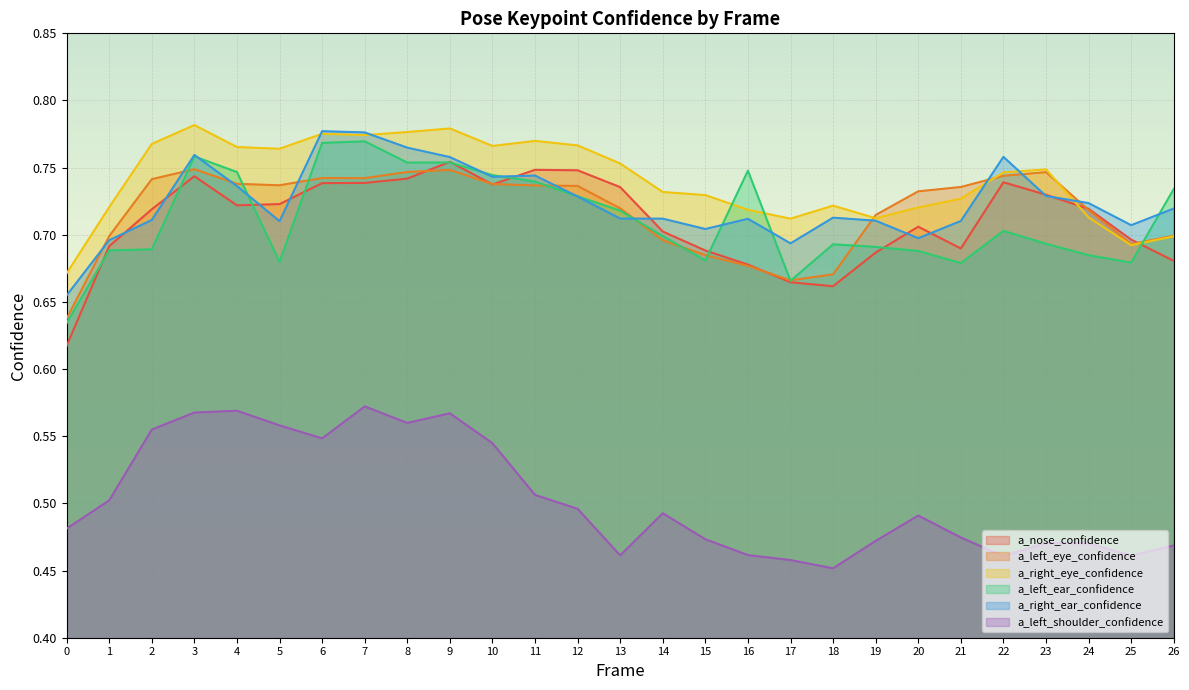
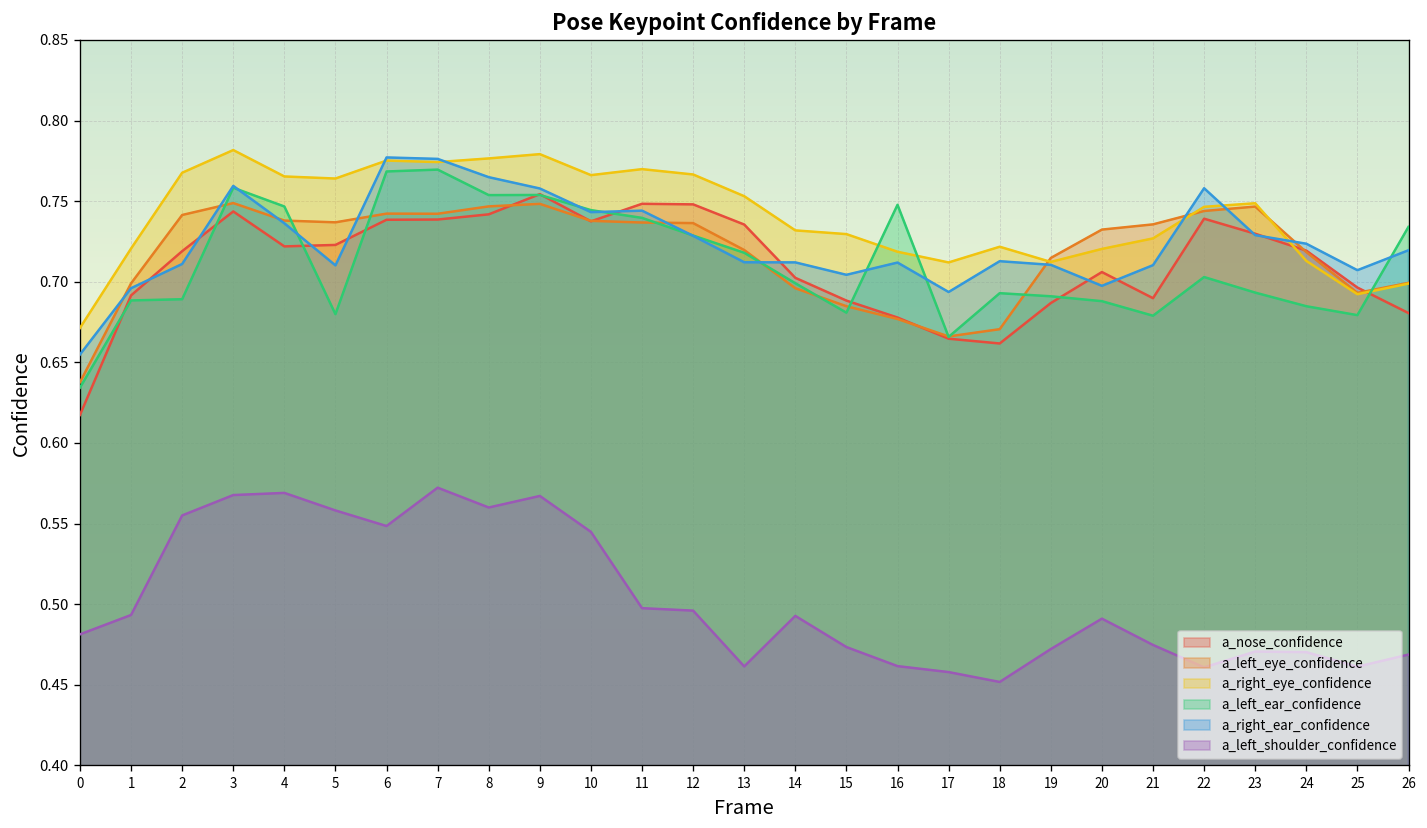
  {
    "a_left_ear_confidence": {
      "0": 0.634,
      "1": 0.688,
      "2": 0.689,
      "4": 0.747,
      "5": 0.680,
      "6": 0.768,
      "7": 0.770,
      "8": 0.754,
      "11": 0.740,
      "14": 0.699,
      "15": 0.681,
      "16": 0.748,
      "18": 0.693,
      "19": 0.691,
      "20": 0.688,
      "21": 0.679,
      "22": 0.703,
      "23": 0.693,
      "24": 0.685,
      "25": 0.679,
      "26": 0.734
    },
    "a_right_ear_confidence": {
      "0": 0.655,
      "1": 0.696,
      "2": 0.711,
      "5": 0.710,
      "6": 0.777,
      "7": 0.776,
      "8": 0.765,
      "9": 0.758,
      "11": 0.744,
      "13": 0.712,
      "14": 0.712,
      "15": 0.704,
      "16": 0.712,
      "17": 0.694,
      "18": 0.713,
      "20": 0.697,
      "21": 0.710,
      "22": 0.758,
      "24": 0.724,
      "25": 0.707,
      "26": 0.720
    },
    "a_left_shoulder_confidence": {
      "0": 0.481,
-     "1": 0.502,
+     "1": 0.493,
      "2": 0.555,
      "3": 0.568,
      "4": 0.569,
      "5": 0.558,
      "6": 0.548,
      "7": 0.572,
      "8": 0.560,
      "9": 0.567,
      "10": 0.545,
-     "11": 0.506,
+     "11": 0.497,
      "12": 0.496,
      "13": 0.461,
      "14": 0.493,
      "15": 0.473,
      "16": 0.462,
      "17": 0.458,
      "18": 0.452,
      "19": 0.472,
      "20": 0.491,
      "21": 0.475,
      "26": 0.469
    }
  }
